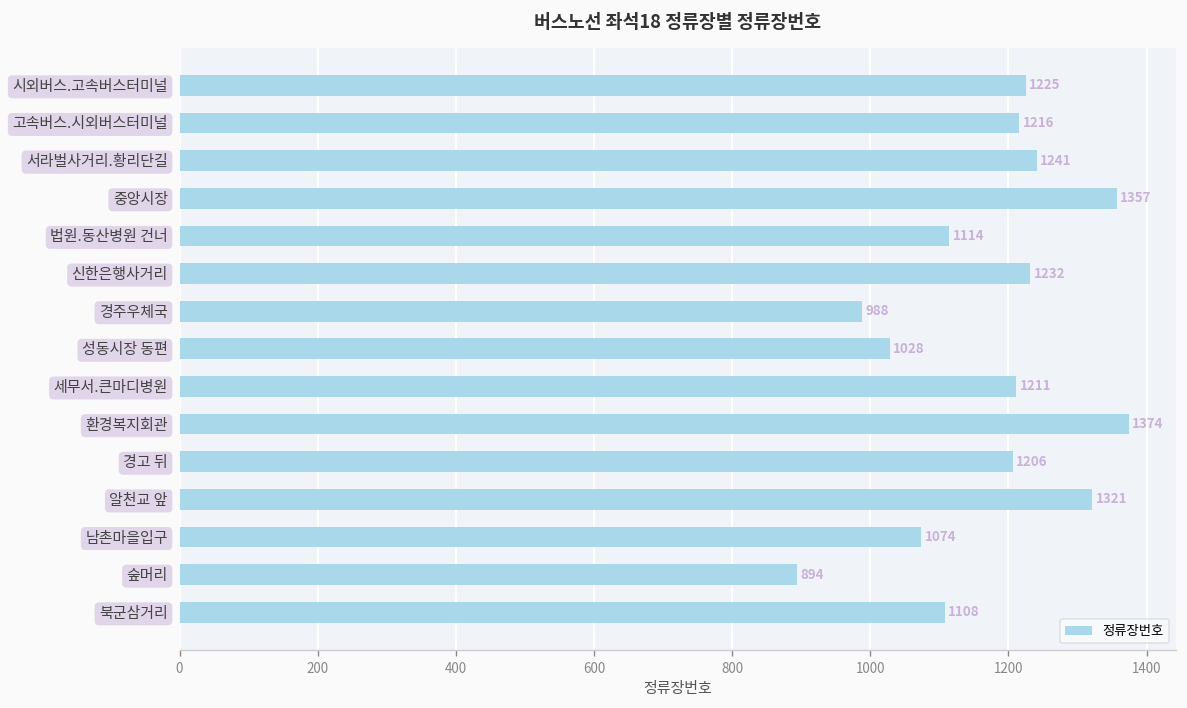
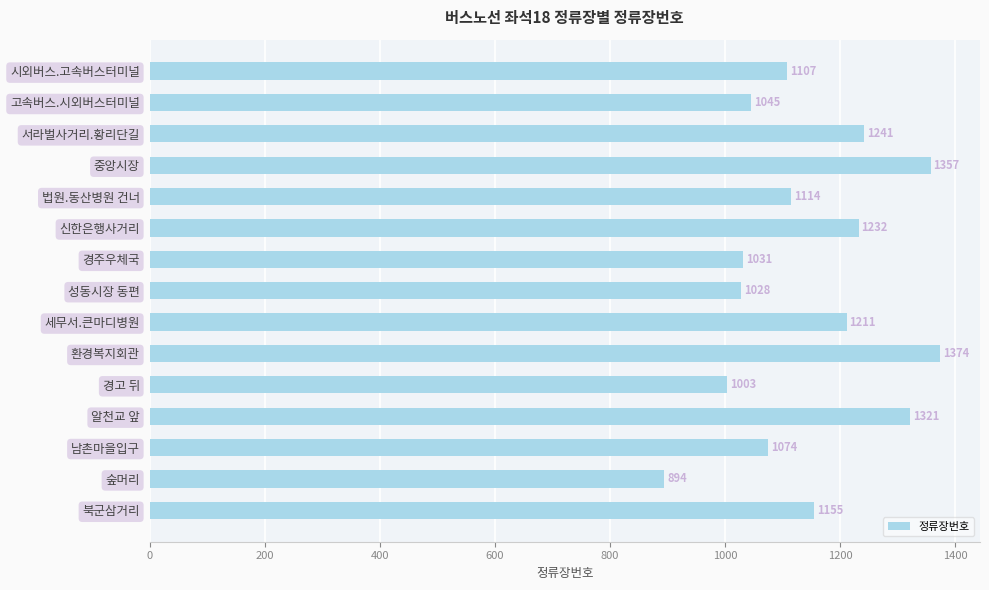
  {
-   "시외버스.고속버스터미널": 1225,
-   "고속버스.시외버스터미널": 1216,
+   "시외버스.고속버스터미널": 1107,
+   "고속버스.시외버스터미널": 1045,
    "서라벌사거리.황리단길": 1241,
    "중앙시장": 1357,
    "법원.동산병원 건너": 1114,
    "신한은행사거리": 1232,
-   "경주우체국": 988,
+   "경주우체국": 1031,
    "성동시장 동편": 1028,
    "세무서.큰마디병원": 1211,
    "환경복지회관": 1374,
-   "경고 뒤": 1206,
+   "경고 뒤": 1003,
    "알천교 앞": 1321,
    "남촌마을입구": 1074,
    "숲머리": 894,
-   "북군삼거리": 1108
+   "북군삼거리": 1155
  }
